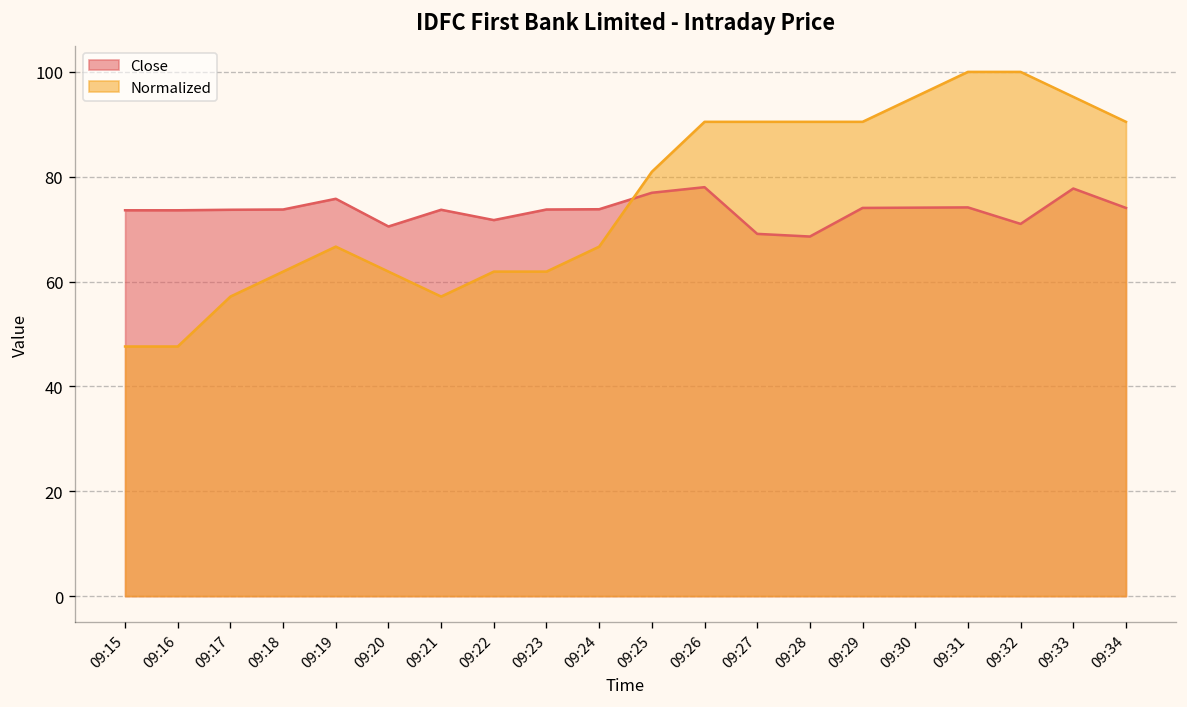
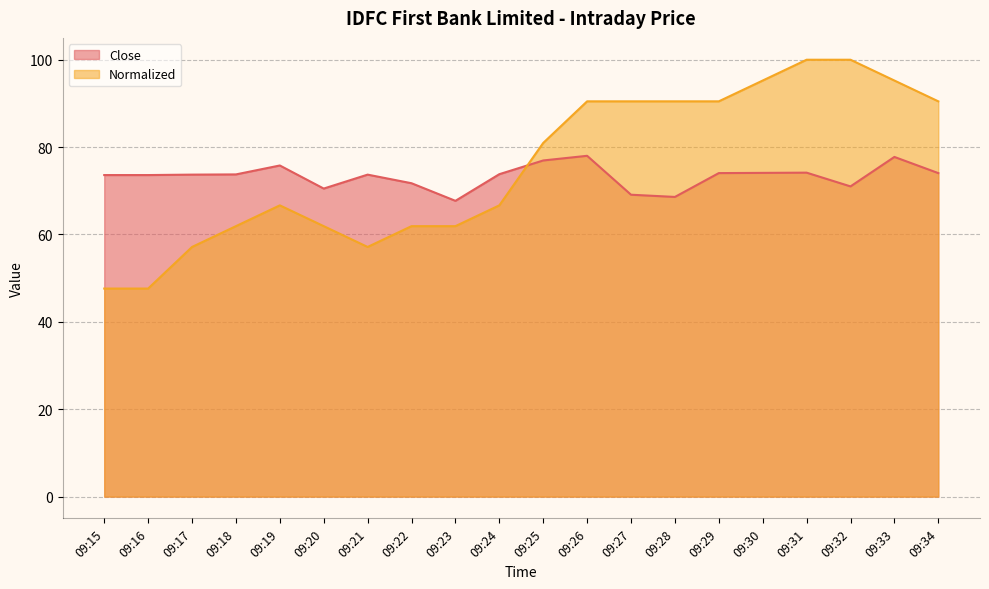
  {
    "Close": {
      "09:15": 74,
      "09:16": 74,
      "09:17": 74,
      "09:18": 74,
      "09:19": 76,
      "09:20": 71,
      "09:21": 74,
      "09:22": 72,
-     "09:23": 74,
+     "09:23": 68,
      "09:24": 74,
      "09:25": 77,
      "09:26": 78,
      "09:27": 69,
      "09:28": 69,
      "09:29": 74,
      "09:30": 74,
      "09:31": 74,
      "09:32": 71,
      "09:33": 78,
      "09:34": 74
    },
    "Normalized": {
      "09:15": 48,
      "09:16": 48,
      "09:17": 57,
      "09:18": 62,
      "09:19": 67,
      "09:20": 62,
      "09:21": 57,
      "09:22": 62,
      "09:23": 62,
      "09:24": 67,
      "09:25": 81,
      "09:26": 90,
      "09:27": 90,
      "09:28": 90,
      "09:29": 90,
      "09:30": 95,
      "09:31": 100,
      "09:32": 100,
      "09:33": 95,
      "09:34": 90
    }
  }
